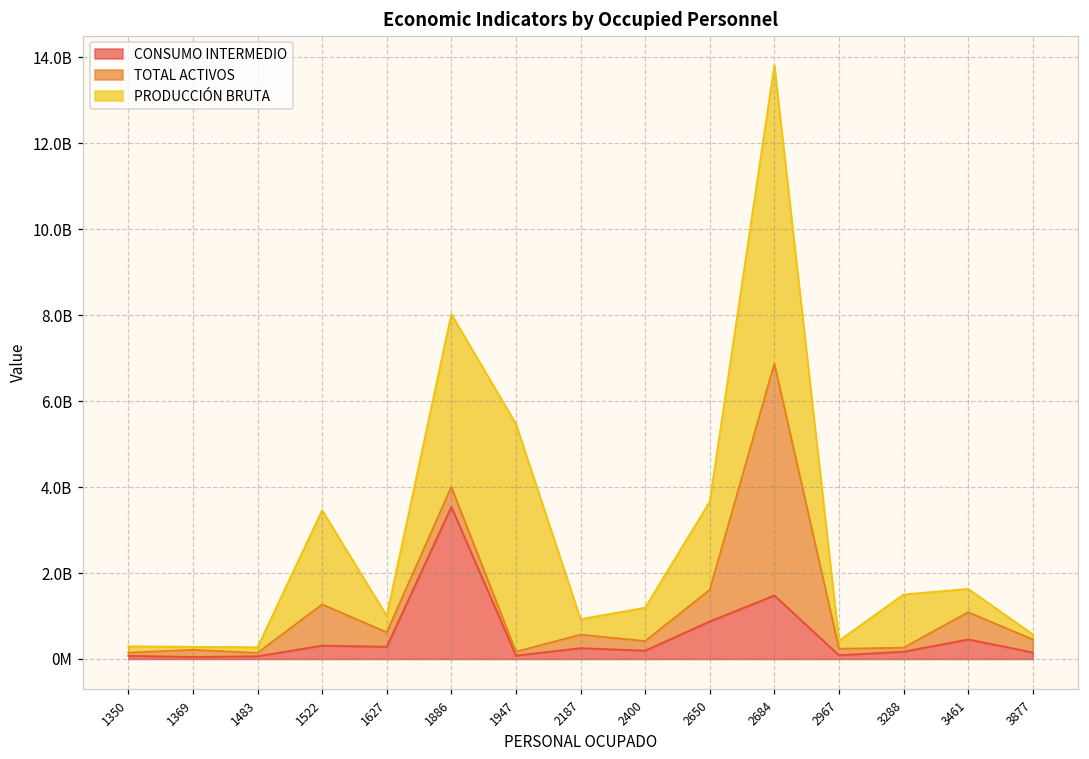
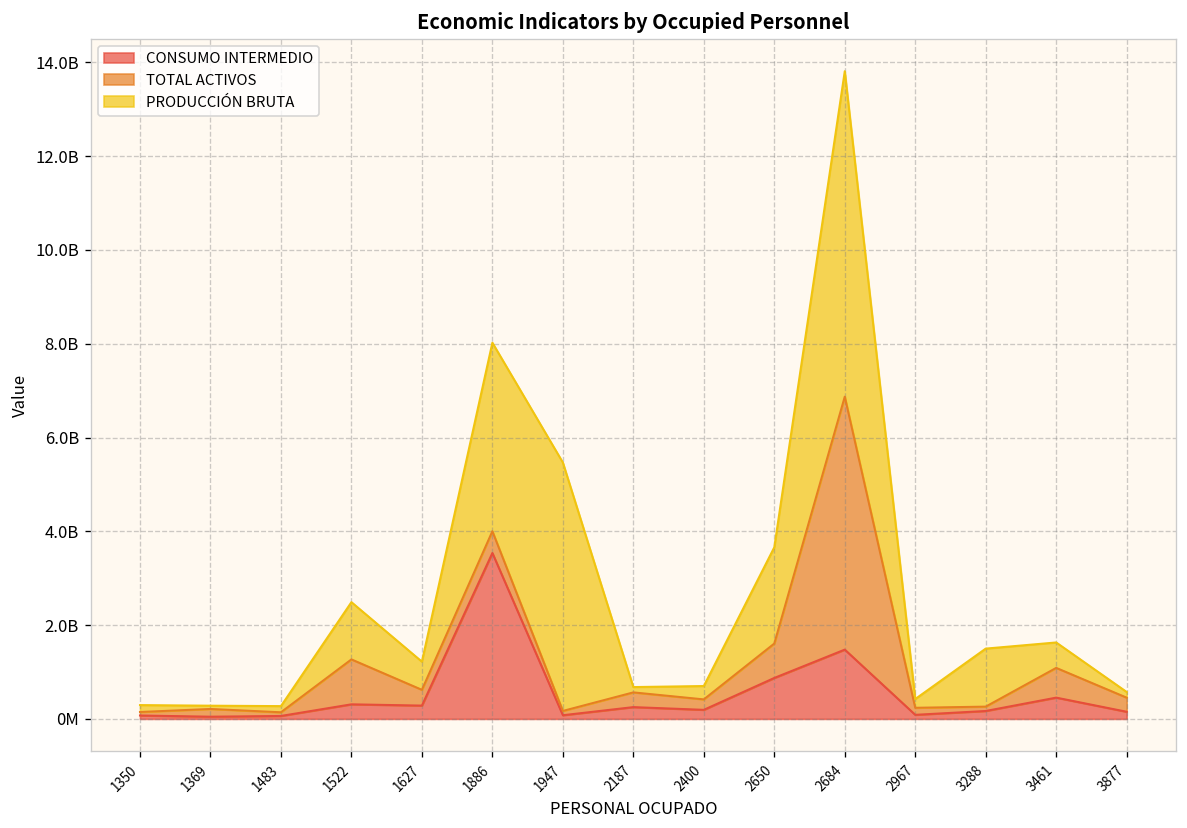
  {
    "PRODUCCIÓN BRUTA": {
      "1350": 100000000,
      "1369": 100000000,
      "1483": 100000000,
-     "1522": 2200000000,
-     "1627": 400000000,
+     "1522": 1200000000,
+     "1627": 600000000,
      "1886": 4000000000,
      "1947": 5300000000,
-     "2187": 400000000,
-     "2400": 800000000,
+     "2187": 100000000,
+     "2400": 300000000,
      "2650": 2100000000,
      "2684": 6900000000,
      "2967": 200000000,
      "3288": 1200000000,
      "3461": 500000000,
      "3877": 100000000
    }
  }
